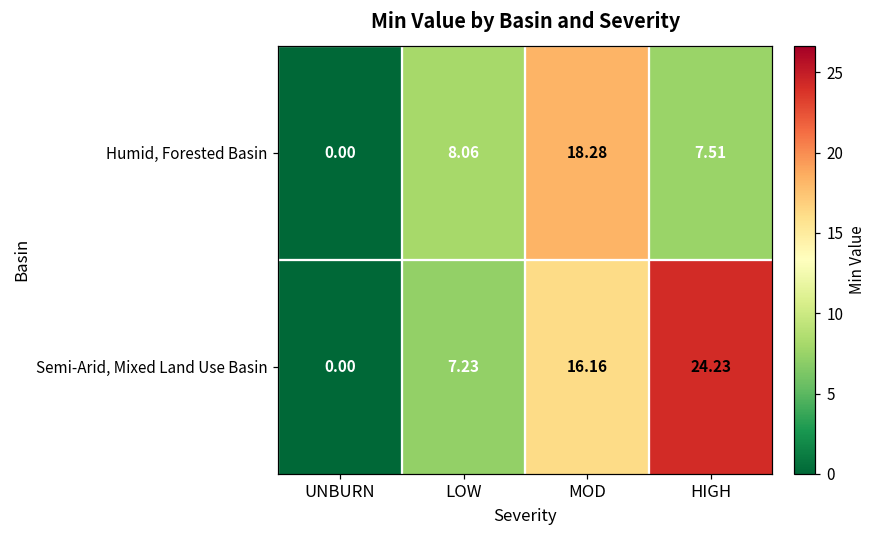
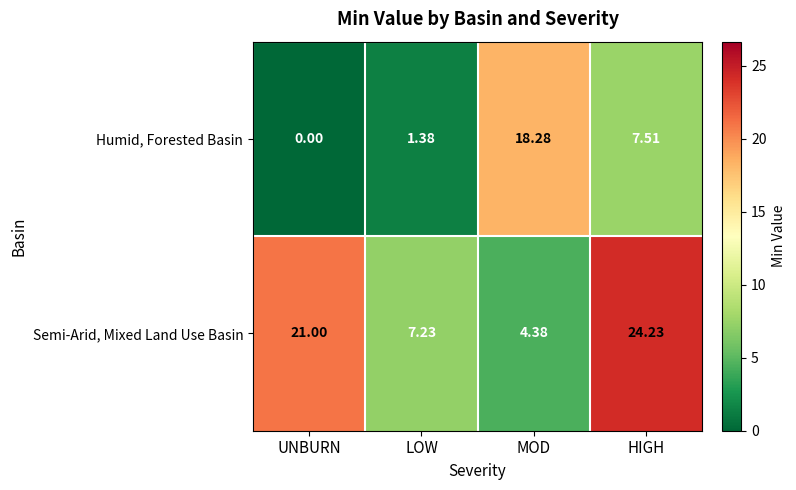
  {
    "Humid, Forested Basin": {
      "UNBURN": 0.00,
-     "LOW": 8.06,
+     "LOW": 1.38,
      "MOD": 18.28,
      "HIGH": 7.51
    },
    "Semi-Arid, Mixed Land Use Basin": {
-     "UNBURN": 0.00,
+     "UNBURN": 21.00,
      "LOW": 7.23,
-     "MOD": 16.16,
+     "MOD": 4.38,
      "HIGH": 24.23
    }
  }
